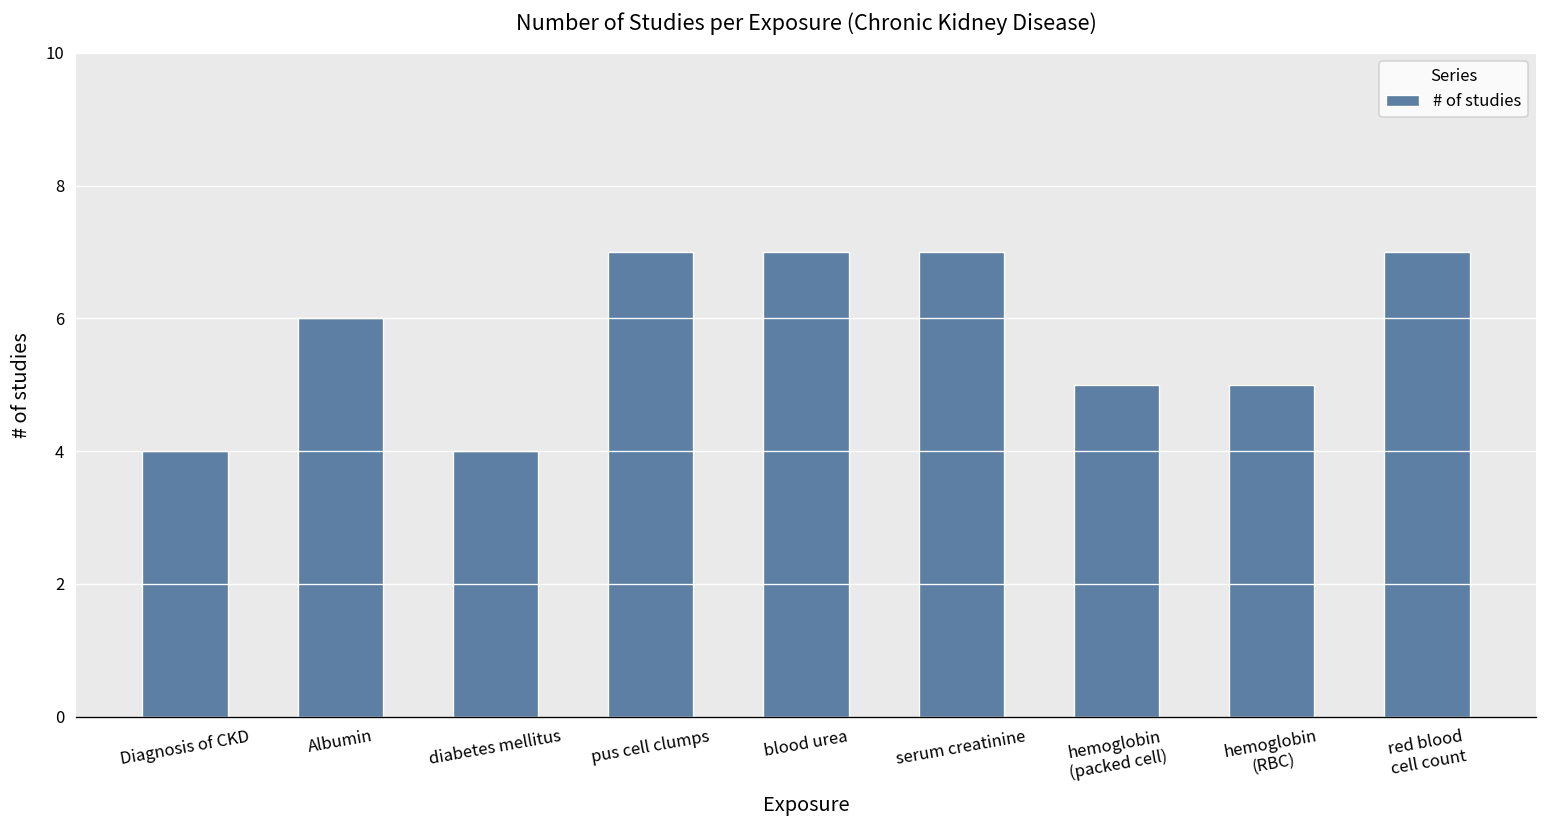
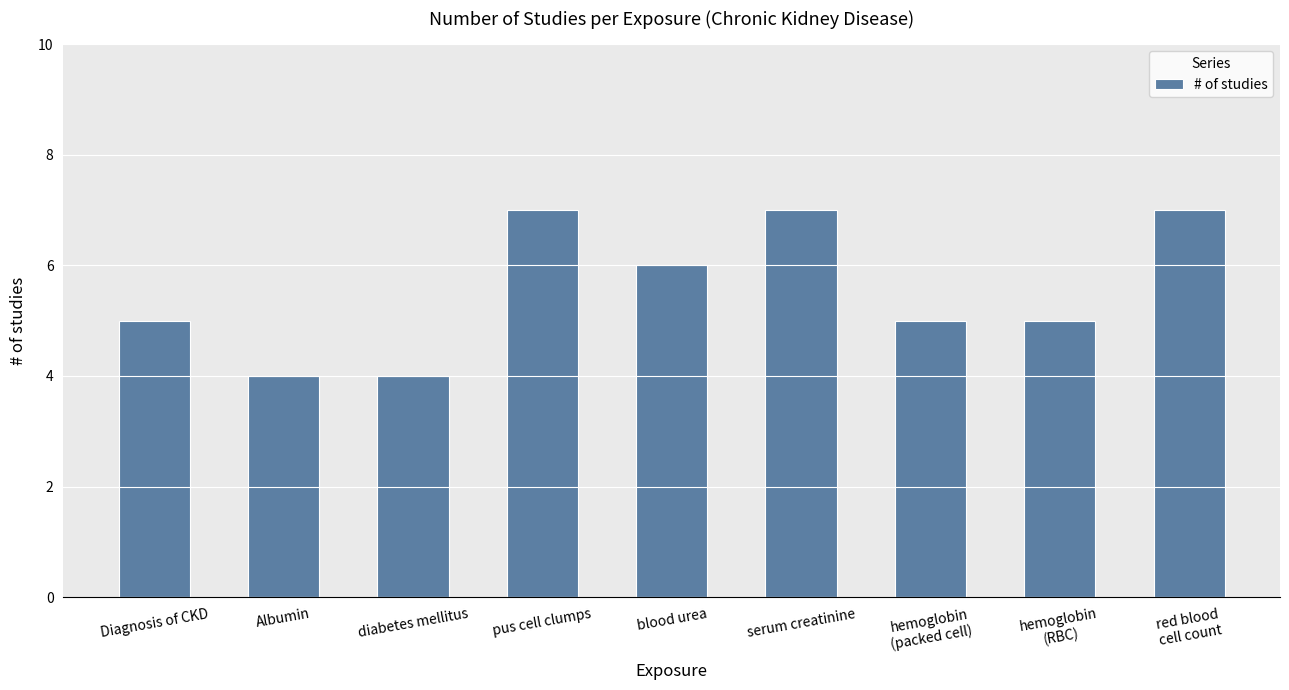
  {
-   "Diagnosis of CKD": 4,
-   "Albumin": 6,
+   "Diagnosis of CKD": 5,
+   "Albumin": 4,
    "diabetes mellitus": 4,
    "pus cell clumps": 7,
-   "blood urea": 7,
+   "blood urea": 6,
    "serum creatinine": 7,
    "hemoglobin (packed cell)": 5,
    "hemoglobin (RBC)": 5,
    "red blood cell count": 7
  }
